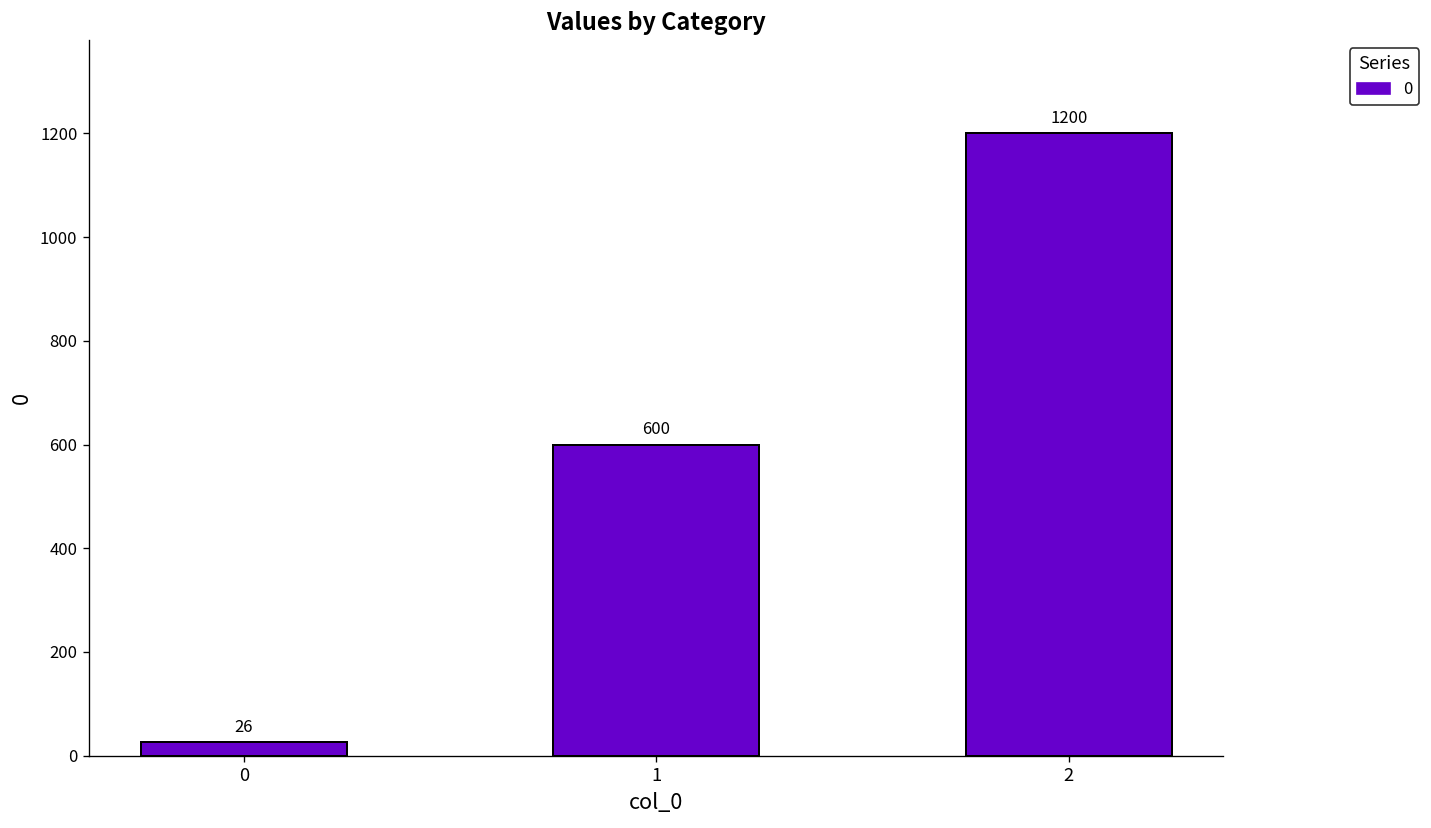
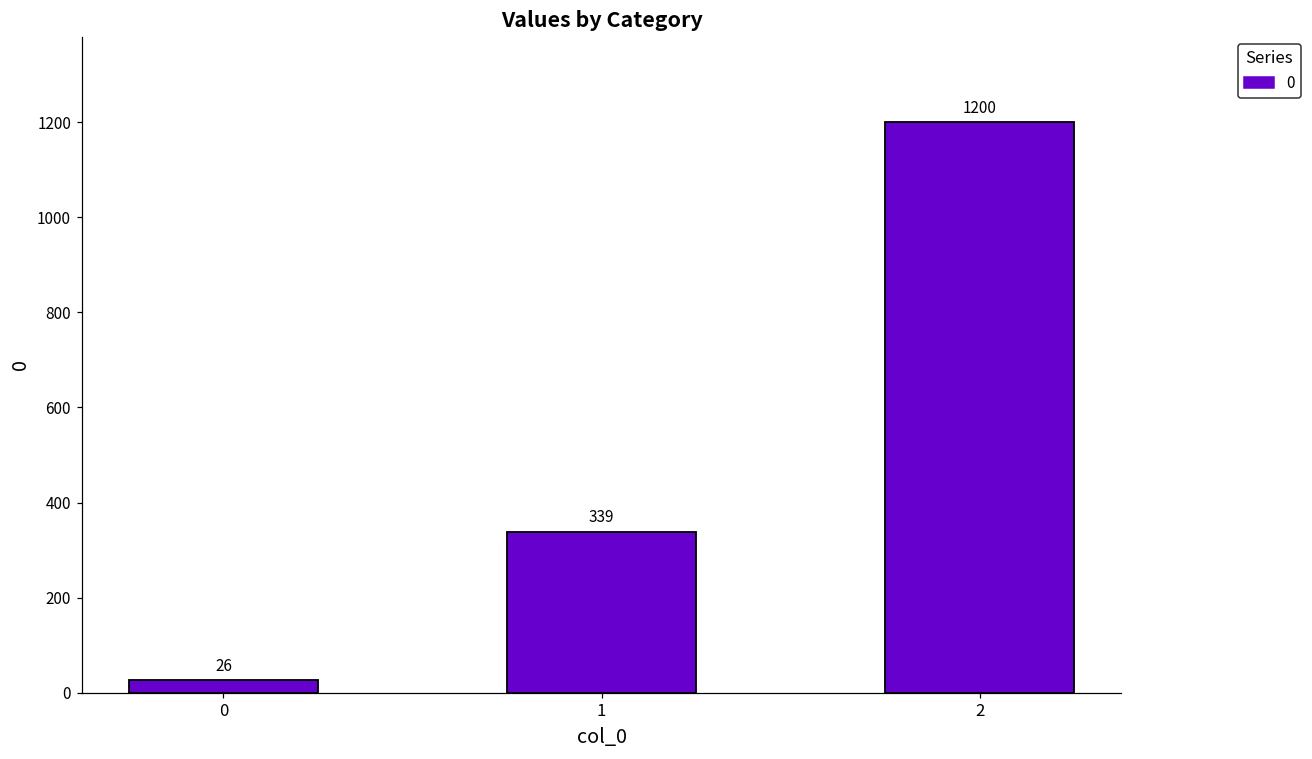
  {
    "0": 26,
-   "1": 600,
+   "1": 339,
    "2": 1200
  }
